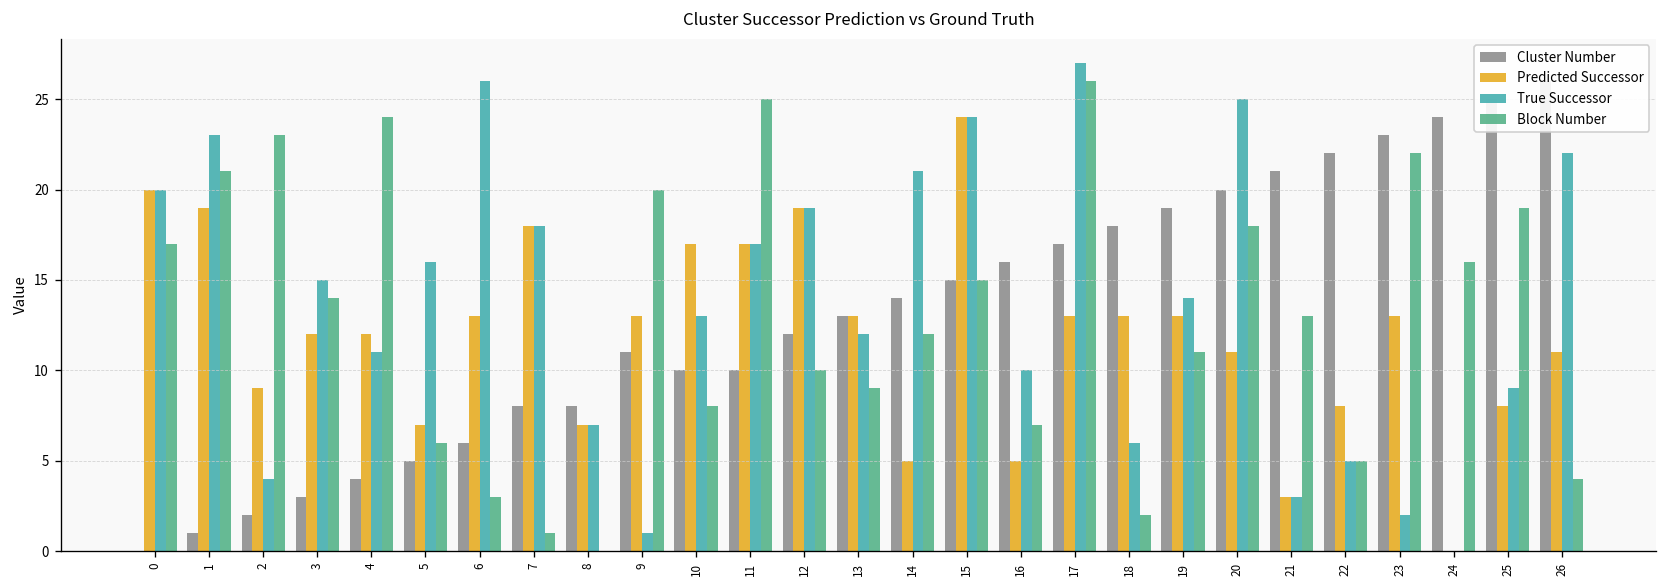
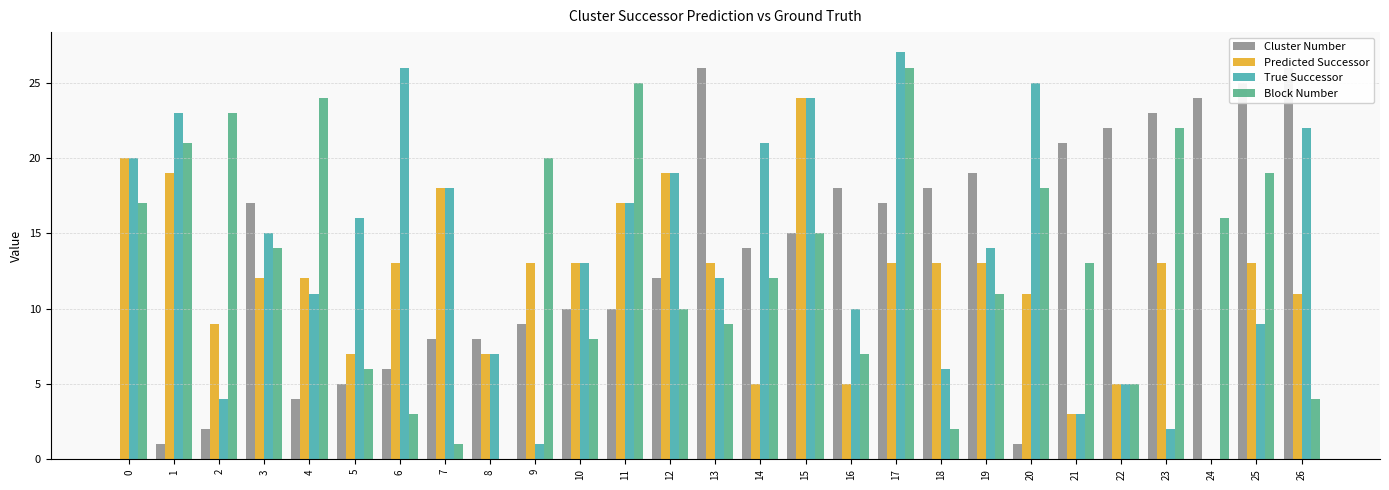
  {
    "Cluster Number": {
      "0": 0,
      "1": 1,
      "2": 2,
-     "3": 3,
+     "3": 17,
      "4": 4,
      "5": 5,
      "6": 6,
      "7": 8,
      "8": 8,
-     "9": 11,
+     "9": 9,
      "10": 10,
      "11": 10,
      "12": 12,
-     "13": 13,
+     "13": 26,
      "14": 14,
      "15": 15,
-     "16": 16,
+     "16": 18,
      "17": 17,
      "18": 18,
      "19": 19,
-     "20": 20,
+     "20": 1,
      "21": 21,
      "22": 22,
      "23": 23,
      "24": 24
    },
    "Predicted Successor": {
      "0": 20,
      "1": 19,
      "2": 9,
      "3": 12,
      "4": 12,
      "5": 7,
      "6": 13,
      "7": 18,
      "8": 7,
      "9": 13,
-     "10": 17,
+     "10": 13,
      "11": 17,
      "12": 19,
      "13": 13,
      "14": 5,
      "15": 24,
      "16": 5,
      "17": 13,
      "18": 13,
      "19": 13,
      "20": 11,
      "21": 3,
-     "22": 8,
+     "22": 5,
      "23": 13,
      "24": 0,
-     "25": 8,
+     "25": 13,
      "26": 11
    }
  }
